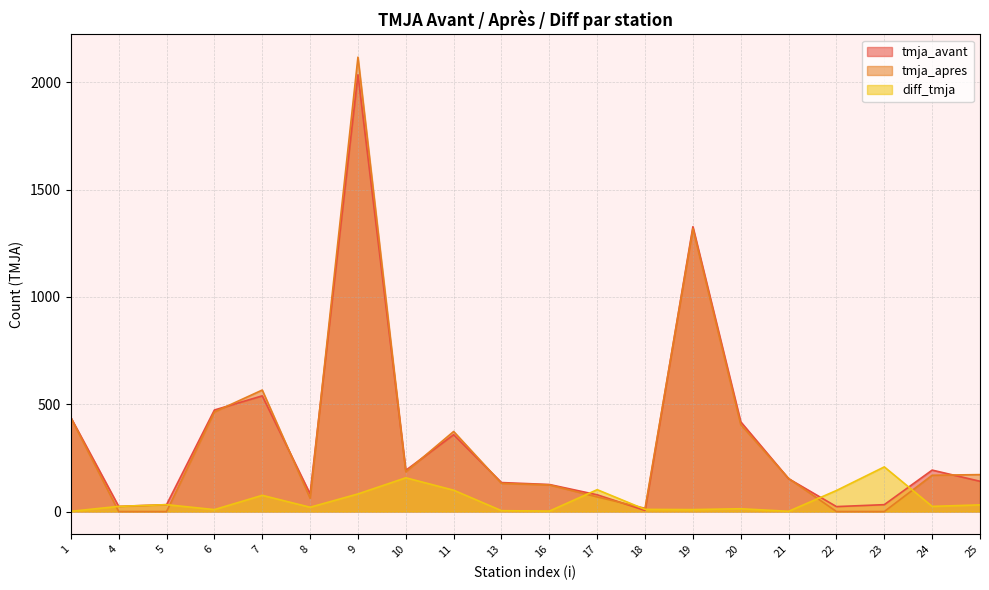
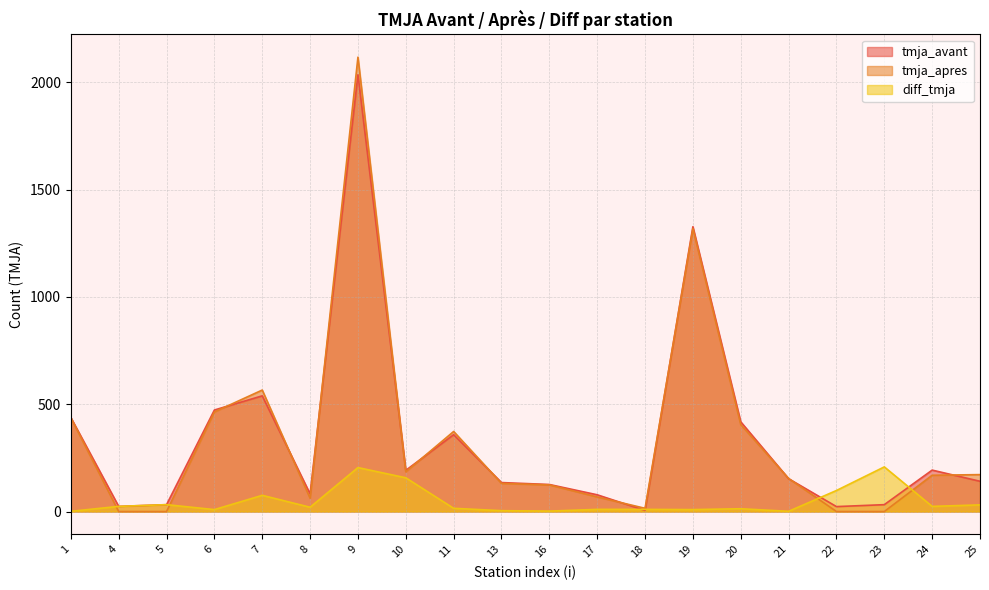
  {
    "diff_tmja": {
      "1": 0,
      "6": 10,
      "7": 80,
      "8": 20,
-     "9": 80,
+     "9": 200,
      "10": 160,
-     "11": 100,
+     "11": 20,
      "13": 0,
      "16": 0,
-     "17": 100,
+     "17": 10,
      "19": 10,
      "20": 10,
      "21": 0,
      "22": 100,
      "23": 210,
      "24": 20,
      "25": 30
    }
  }
